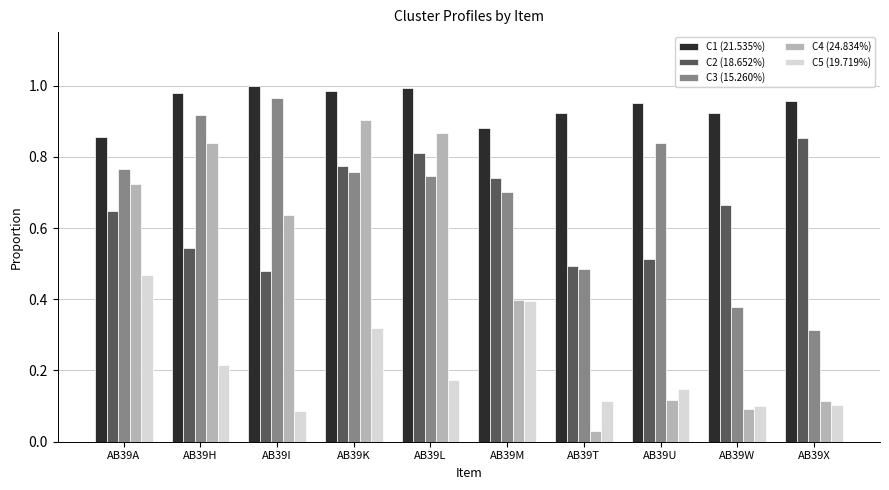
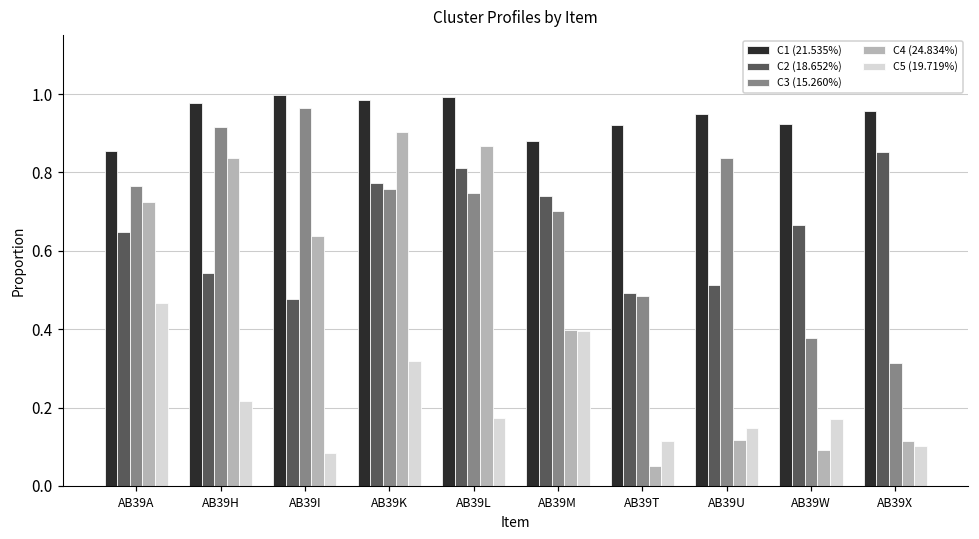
  {
    "C1 (21.535%)": {
      "AB39A": 0.86,
      "AB39H": 0.98,
      "AB39I": 1.00,
      "AB39K": 0.98,
      "AB39L": 0.99,
      "AB39M": 0.88,
      "AB39T": 0.92,
      "AB39U": 0.95,
      "AB39W": 0.92,
      "AB39X": 0.96
    },
    "C2 (18.652%)": {
      "AB39A": 0.65,
      "AB39H": 0.54,
      "AB39I": 0.48,
      "AB39K": 0.77,
      "AB39L": 0.81,
      "AB39M": 0.74,
      "AB39T": 0.49,
      "AB39U": 0.51,
      "AB39W": 0.67,
      "AB39X": 0.85
    },
    "C3 (15.260%)": {
      "AB39A": 0.77,
      "AB39H": 0.92,
      "AB39I": 0.96,
      "AB39K": 0.76,
      "AB39L": 0.75,
      "AB39M": 0.70,
      "AB39T": 0.48,
      "AB39U": 0.84,
      "AB39W": 0.38,
      "AB39X": 0.31
    },
    "C4 (24.834%)": {
      "AB39A": 0.72,
      "AB39H": 0.84,
      "AB39I": 0.64,
      "AB39K": 0.90,
      "AB39L": 0.87,
      "AB39M": 0.40,
-     "AB39T": 0.03,
+     "AB39T": 0.05,
      "AB39U": 0.12,
      "AB39W": 0.09,
      "AB39X": 0.11
    },
    "C5 (19.719%)": {
      "AB39A": 0.47,
      "AB39H": 0.22,
      "AB39I": 0.09,
      "AB39K": 0.32,
      "AB39L": 0.17,
      "AB39M": 0.40,
      "AB39T": 0.11,
      "AB39U": 0.15,
-     "AB39W": 0.10,
+     "AB39W": 0.17,
      "AB39X": 0.10
    }
  }
